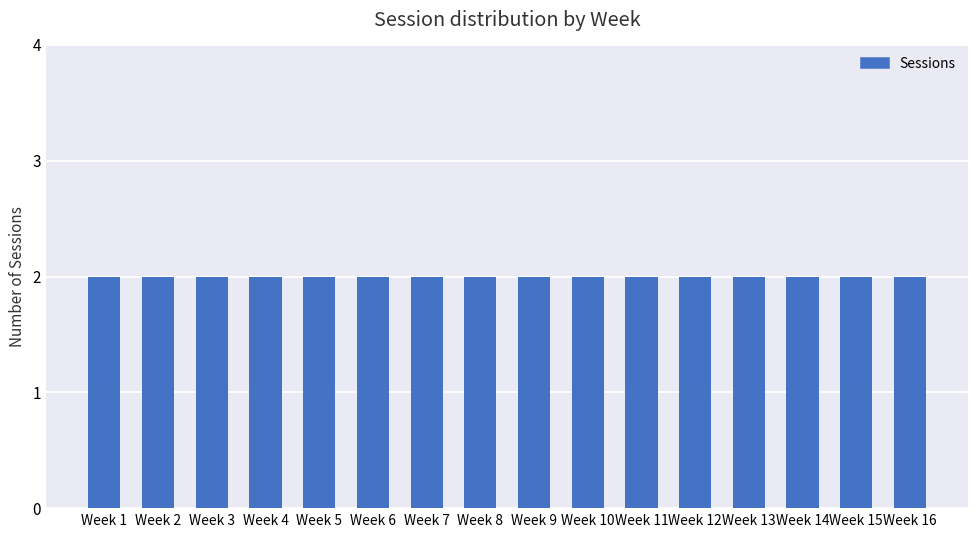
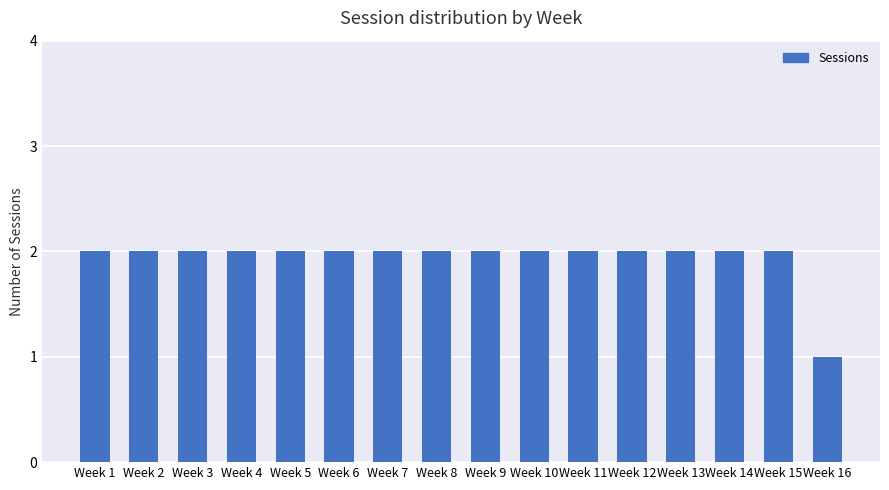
  {
    "Week 1": 2,
    "Week 2": 2,
    "Week 3": 2,
    "Week 4": 2,
    "Week 5": 2,
    "Week 6": 2,
    "Week 7": 2,
    "Week 8": 2,
    "Week 9": 2,
    "Week 10": 2,
    "Week 11": 2,
    "Week 12": 2,
    "Week 13": 2,
    "Week 14": 2,
    "Week 15": 2,
-   "Week 16": 2
+   "Week 16": 1
  }
